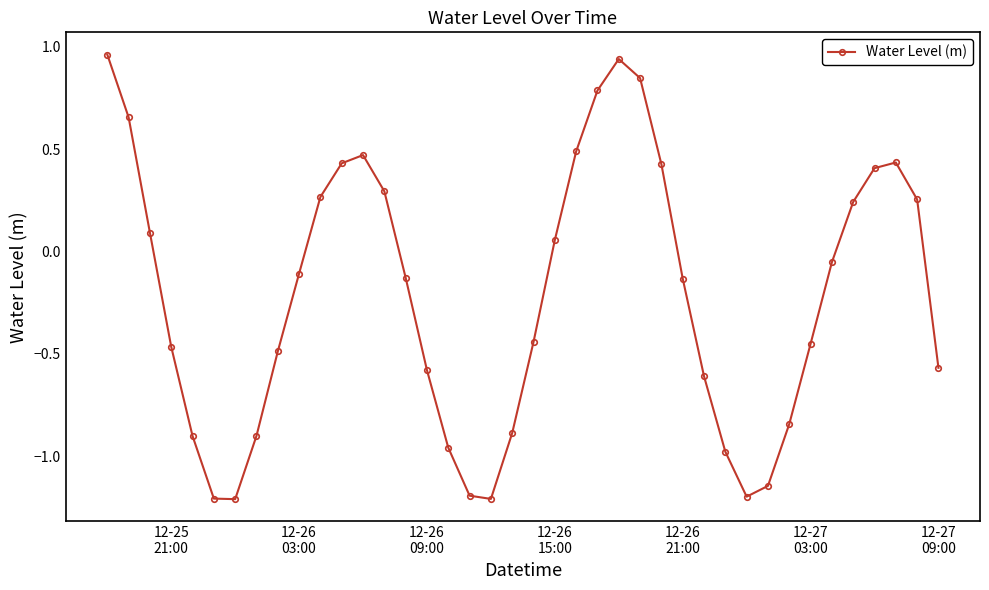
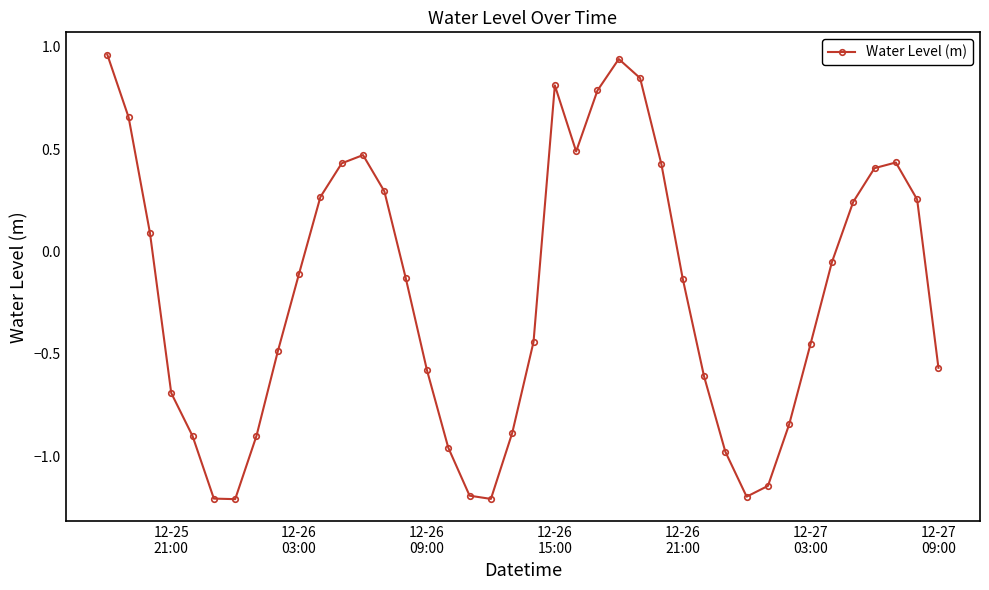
  {
-   "12-25 21:00": -0.47,
+   "12-25 21:00": -0.69,
    "12-26 03:00": -0.11,
    "12-26 09:00": -0.58,
-   "12-26 15:00": 0.06,
+   "12-26 15:00": 0.81,
    "12-26 21:00": -0.13,
    "12-27 03:00": -0.45,
    "12-27 09:00": -0.57
  }
